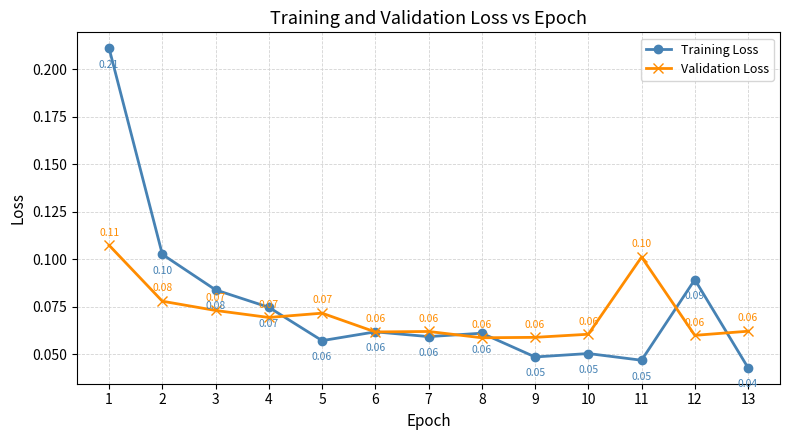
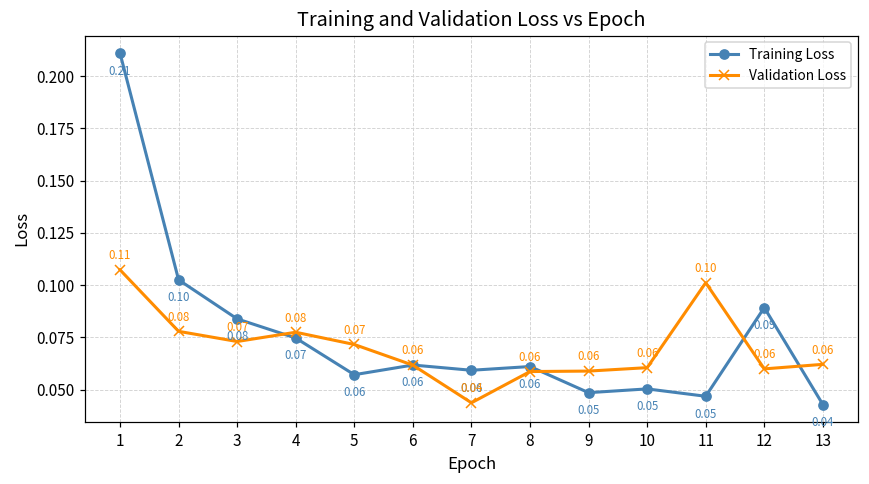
  {
    "Training Loss": {
      "1": 0.21,
      "2": 0.10,
      "4": 0.07,
      "5": 0.06,
      "8": 0.06,
      "9": 0.05,
      "10": 0.05,
      "11": 0.05,
      "12": 0.09,
      "13": 0.04
    },
    "Validation Loss": {
      "1": 0.11,
      "2": 0.08,
      "3": 0.07,
-     "4": 0.07,
+     "4": 0.08,
      "5": 0.07,
-     "7": 0.06,
+     "7": 0.04,
      "8": 0.06,
      "9": 0.06,
      "10": 0.06,
      "11": 0.10,
      "12": 0.06,
      "13": 0.06
    }
  }
